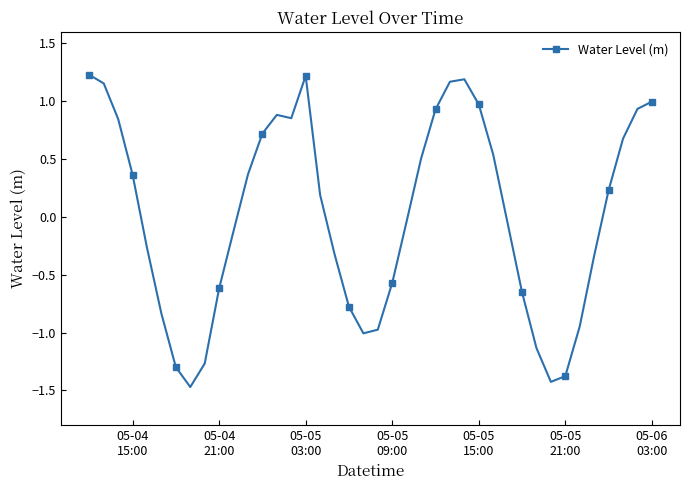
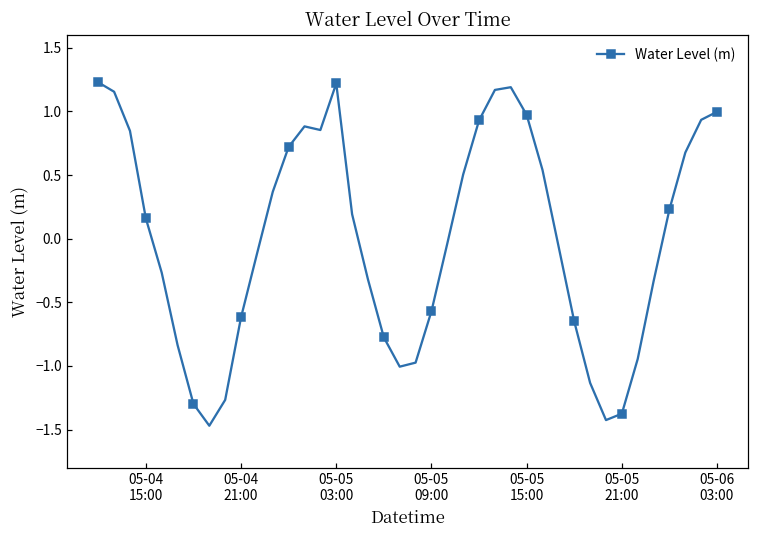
  {
-   "05-04 15:00": 0.37,
+   "05-04 15:00": 0.16,
    "05-04 21:00": -0.62,
    "05-05 03:00": 1.22,
    "05-05 09:00": -0.57,
    "05-05 15:00": 0.97,
    "05-05 21:00": -1.38,
    "05-06 03:00": 1.00
  }
